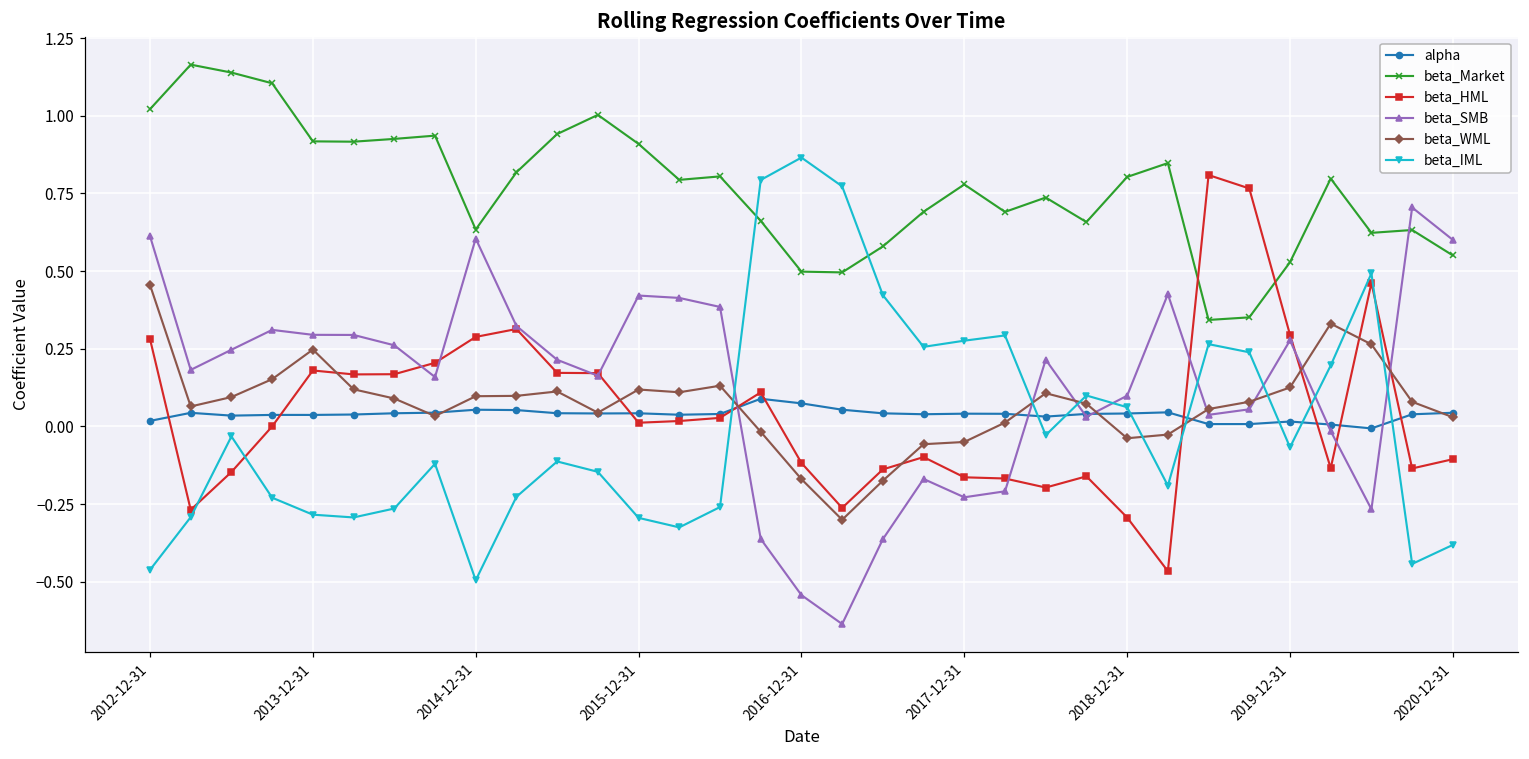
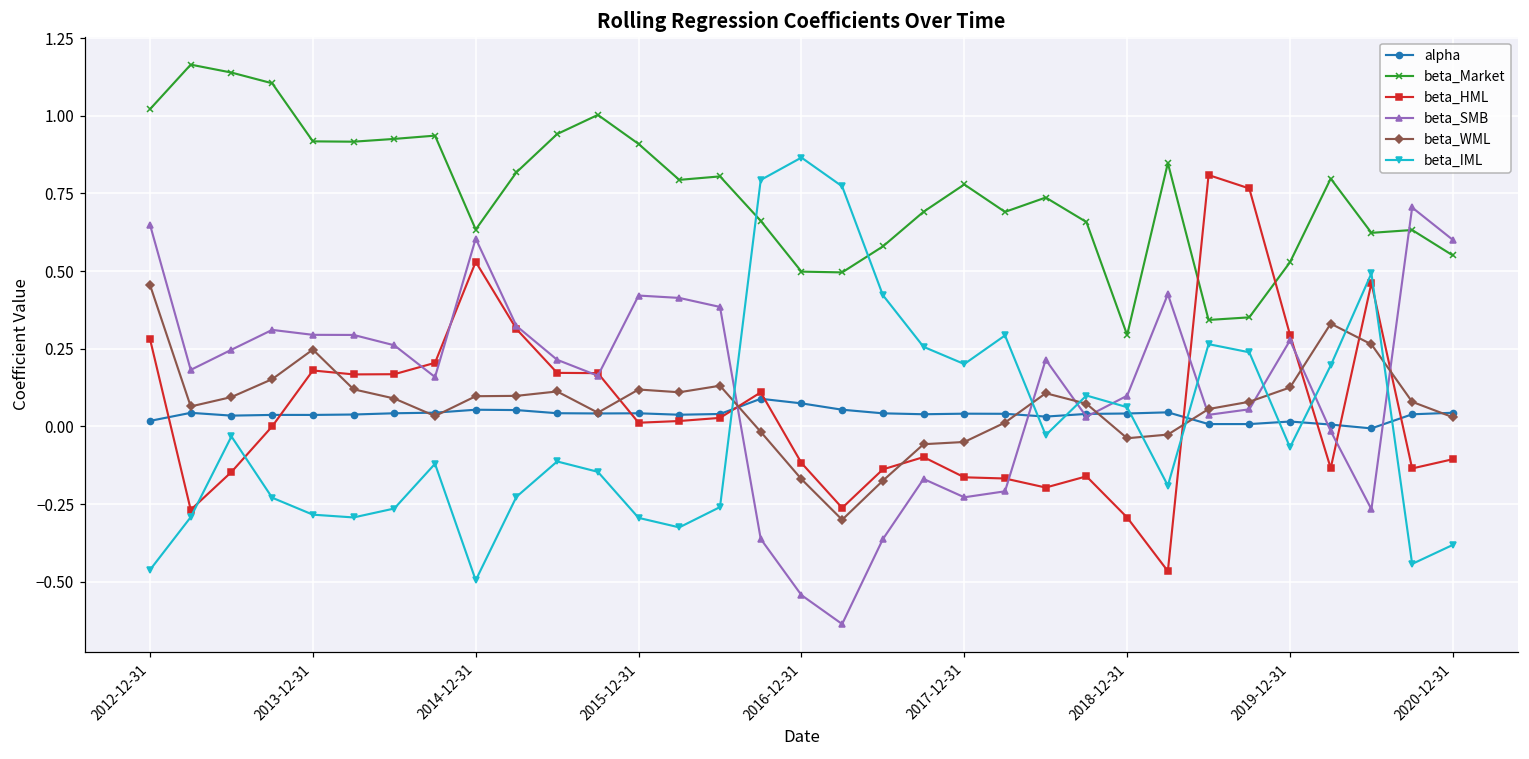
  {
    "alpha": {
      "2012-12-31": 0.02,
      "2013-12-31": 0.04,
      "2014-12-31": 0.05,
      "2015-12-31": 0.04,
      "2016-12-31": 0.07,
      "2017-12-31": 0.04,
      "2018-12-31": 0.04,
      "2019-12-31": 0.02,
      "2020-12-31": 0.04
    },
    "beta_Market": {
      "2012-12-31": 1.02,
      "2013-12-31": 0.92,
      "2014-12-31": 0.63,
      "2015-12-31": 0.91,
      "2016-12-31": 0.50,
      "2017-12-31": 0.78,
-     "2018-12-31": 0.80,
+     "2018-12-31": 0.29,
      "2019-12-31": 0.53,
      "2020-12-31": 0.55
    },
    "beta_HML": {
      "2012-12-31": 0.28,
      "2013-12-31": 0.18,
-     "2014-12-31": 0.29,
+     "2014-12-31": 0.53,
      "2015-12-31": 0.01,
      "2016-12-31": -0.12,
      "2017-12-31": -0.16,
      "2018-12-31": -0.29,
      "2019-12-31": 0.30,
      "2020-12-31": -0.11
    },
    "beta_SMB": {
-     "2012-12-31": 0.61,
+     "2012-12-31": 0.65,
      "2013-12-31": 0.29,
      "2014-12-31": 0.60,
      "2015-12-31": 0.42,
      "2016-12-31": -0.54,
      "2017-12-31": -0.23,
      "2018-12-31": 0.10,
      "2019-12-31": 0.28,
      "2020-12-31": 0.60
    },
    "beta_WML": {
      "2012-12-31": 0.46,
      "2013-12-31": 0.25,
      "2014-12-31": 0.10,
      "2015-12-31": 0.12,
      "2016-12-31": -0.17,
      "2017-12-31": -0.05,
      "2018-12-31": -0.04,
      "2019-12-31": 0.13,
      "2020-12-31": 0.03
    },
    "beta_IML": {
      "2012-12-31": -0.46,
      "2013-12-31": -0.28,
      "2014-12-31": -0.50,
      "2015-12-31": -0.29,
      "2016-12-31": 0.87,
-     "2017-12-31": 0.28,
+     "2017-12-31": 0.20,
      "2018-12-31": 0.06,
      "2019-12-31": -0.07,
      "2020-12-31": -0.38
    }
  }
